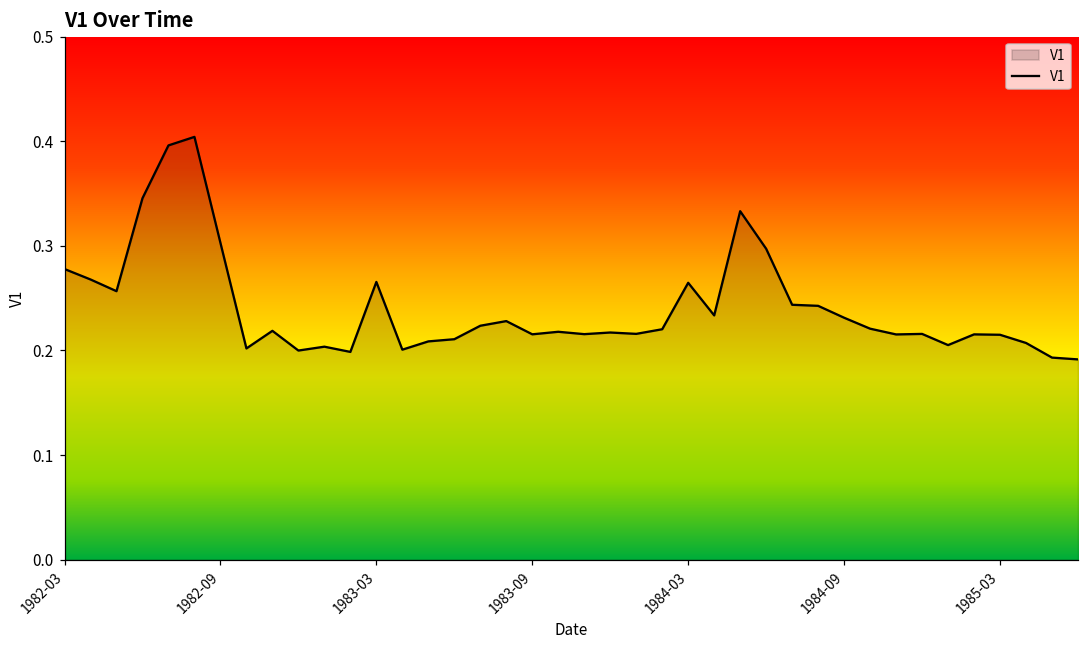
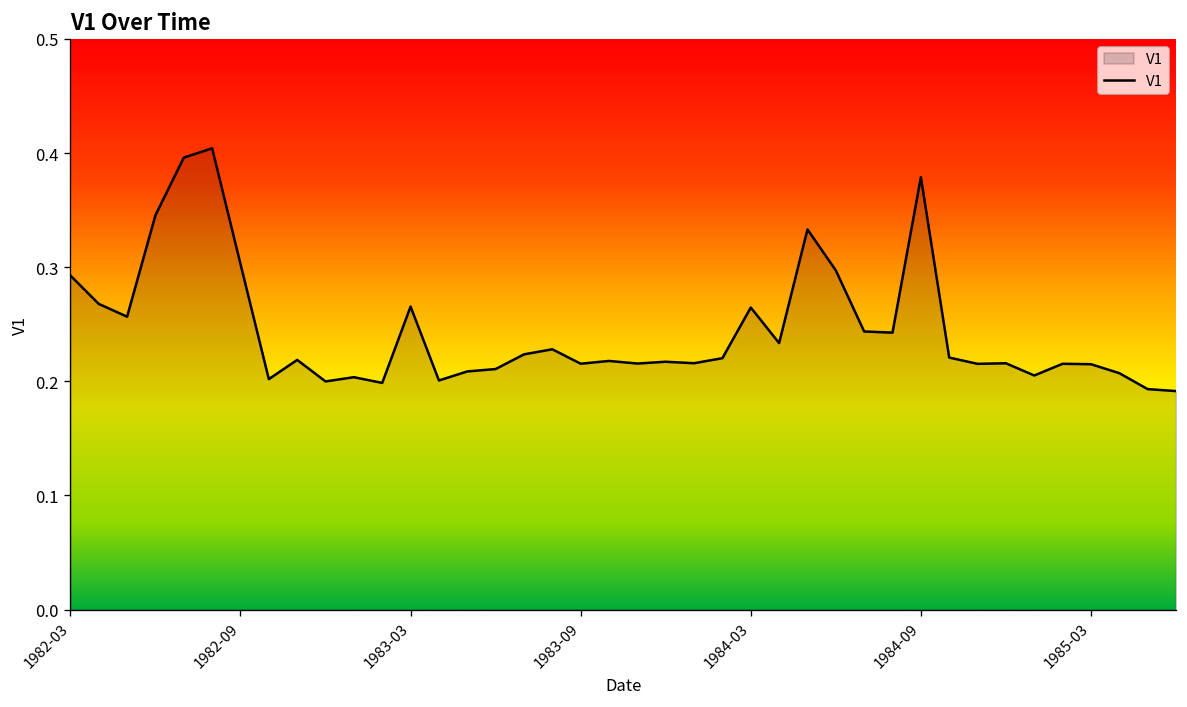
  {
-   "1982-03": 0.28,
+   "1982-03": 0.29,
    "1982-09": 0.30,
    "1983-03": 0.27,
    "1983-09": 0.22,
    "1984-03": 0.26,
-   "1984-09": 0.23,
+   "1984-09": 0.38,
    "1985-03": 0.22
  }
